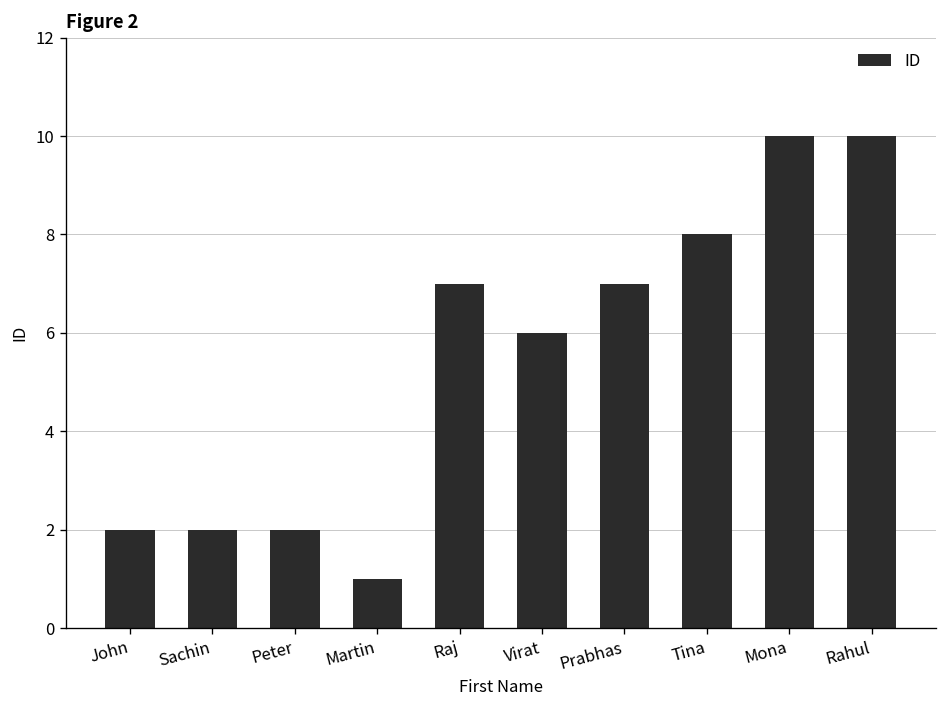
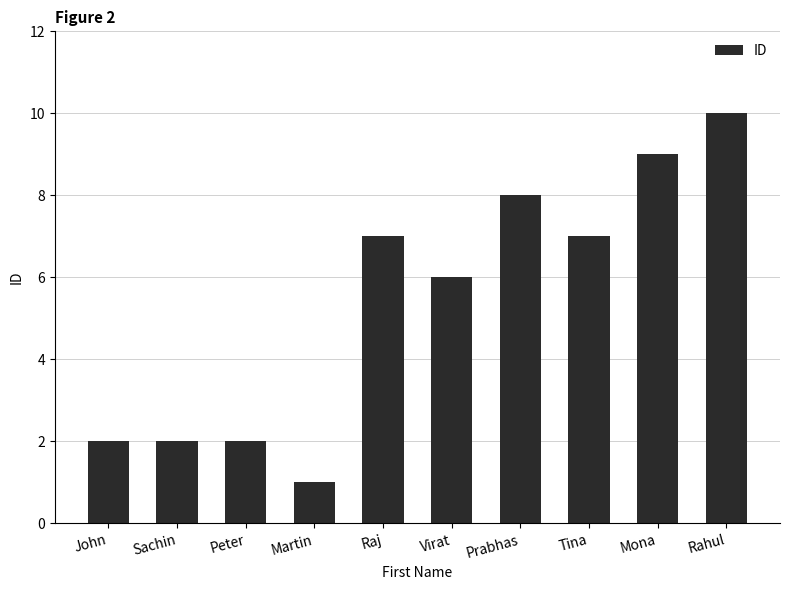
  {
    "John": 2,
    "Sachin": 2,
    "Peter": 2,
    "Martin": 1,
    "Raj": 7,
    "Virat": 6,
-   "Prabhas": 7,
-   "Tina": 8,
-   "Mona": 10,
+   "Prabhas": 8,
+   "Tina": 7,
+   "Mona": 9,
    "Rahul": 10
  }
